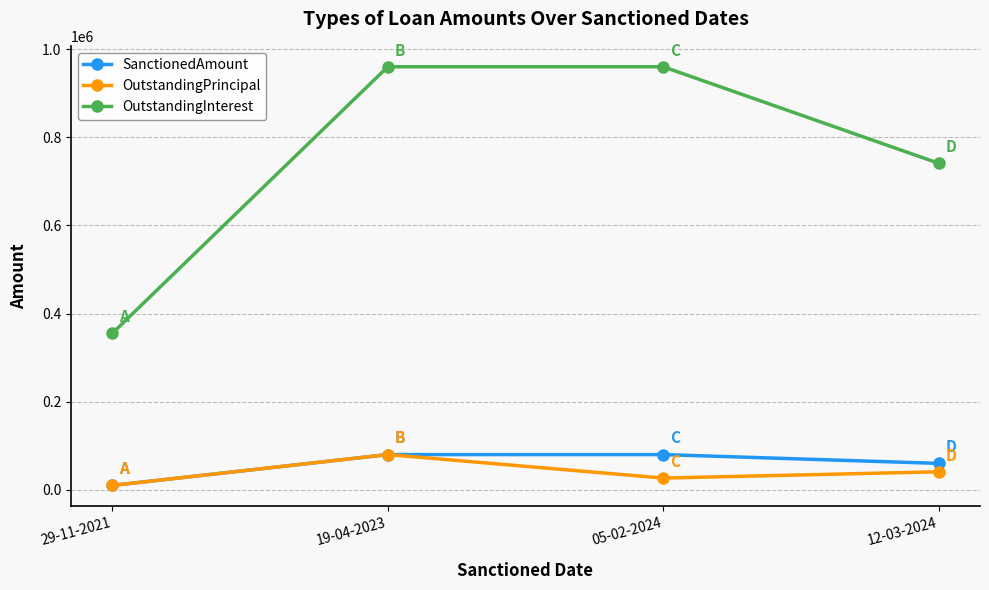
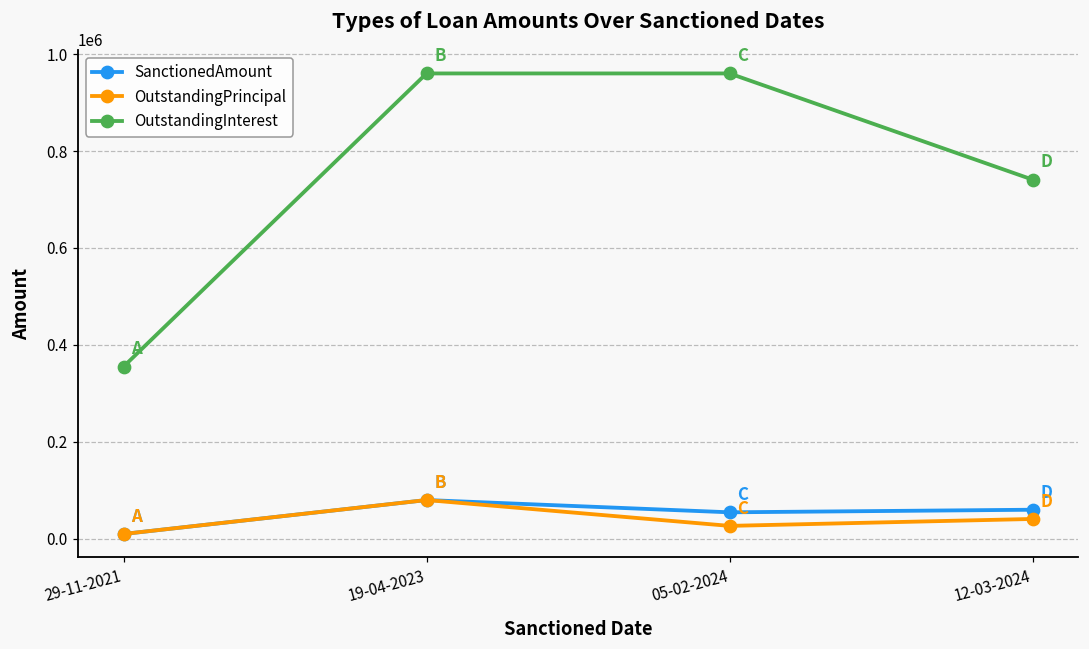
  {
    "SanctionedAmount": {
-     "05-02-2024": 80000,
+     "05-02-2024": 50000,
      "12-03-2024": 60000
    },
    "OutstandingPrincipal": {
      "05-02-2024": 30000,
      "12-03-2024": 40000
    },
    "OutstandingInterest": {
      "29-11-2021": 360000,
      "19-04-2023": 960000,
      "05-02-2024": 960000,
      "12-03-2024": 740000
    }
  }
